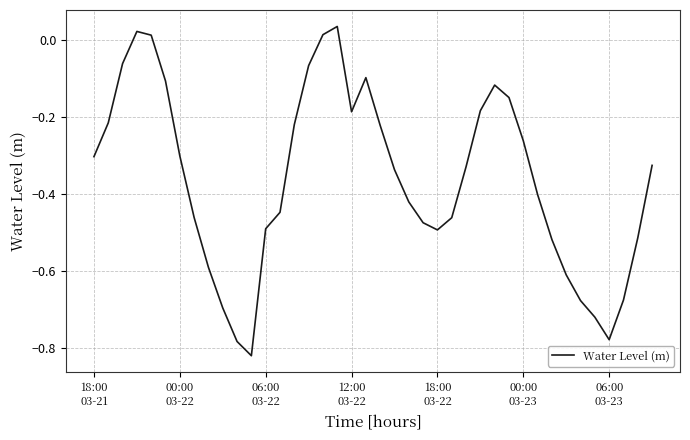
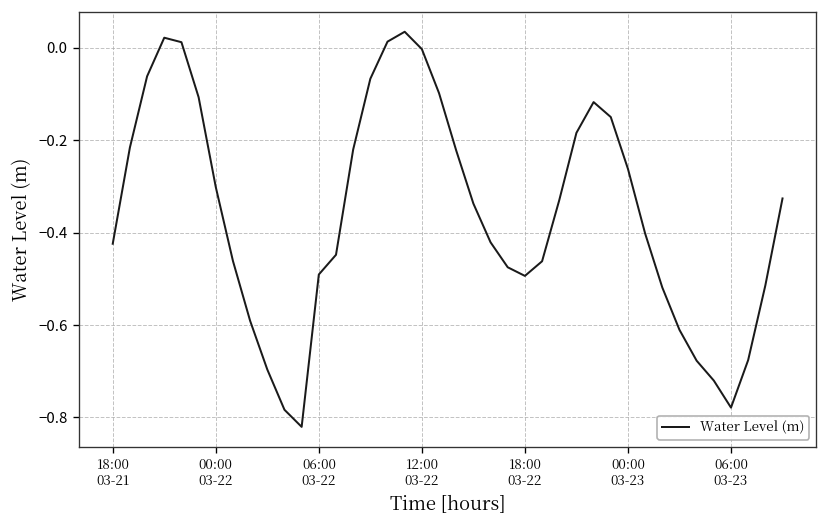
  {
-   "18:00 03-21": -0.30,
+   "18:00 03-21": -0.42,
    "00:00 03-22": -0.30,
    "06:00 03-22": -0.49,
-   "12:00 03-22": -0.19,
+   "12:00 03-22": 0.00,
    "18:00 03-22": -0.49,
    "00:00 03-23": -0.26,
    "06:00 03-23": -0.78
  }
